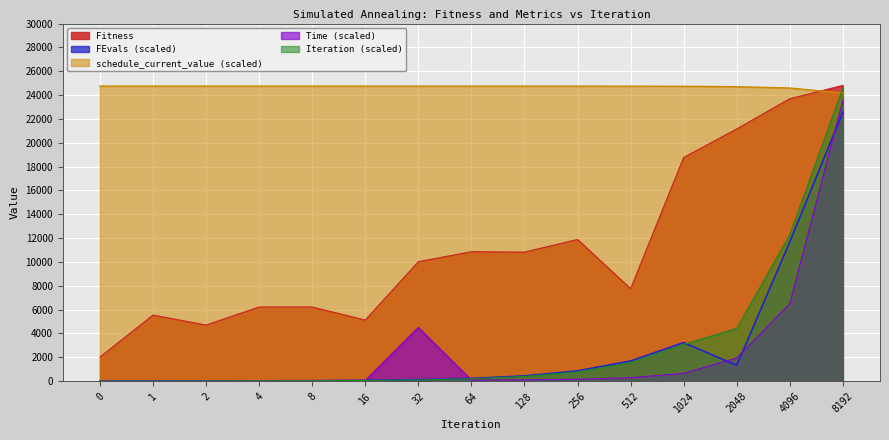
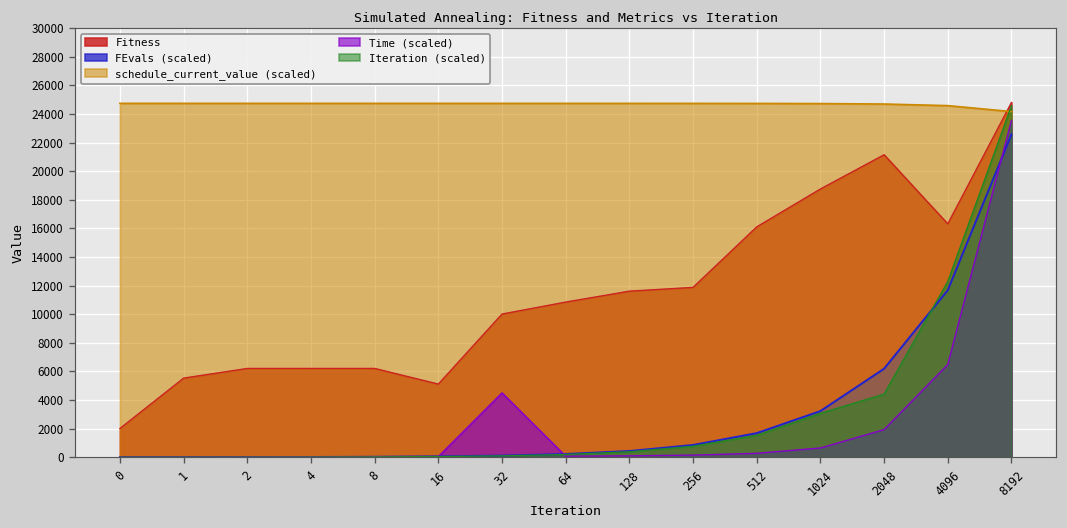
  {
    "Fitness": {
      "0": 2000,
      "1": 5500,
-     "2": 4700,
+     "2": 6200,
      "4": 6200,
      "8": 6200,
      "16": 5100,
      "32": 10000,
      "64": 10900,
-     "128": 10800,
+     "128": 11600,
      "256": 11900,
-     "512": 7700,
+     "512": 16100,
      "1024": 18800,
      "2048": 21200,
-     "4096": 23700,
+     "4096": 16300,
      "8192": 24800
    },
    "FEvals (scaled)": {
-     "2048": 1300,
+     "2048": 6200,
      "4096": 11700,
      "8192": 22600
    },
    "schedule_current_value (scaled)": {
      "0": 24700,
      "1": 24700,
      "2": 24700,
      "4": 24700,
      "8": 24700,
      "16": 24700,
      "32": 24700,
      "64": 24700,
      "128": 24700,
      "256": 24700,
      "512": 24700,
      "1024": 24700,
      "2048": 24700,
      "4096": 24600,
      "8192": 24200
    },
    "Time (scaled)": {
      "32": 4500,
      "128": 100,
      "256": 100,
      "512": 300,
      "1024": 600,
      "2048": 1900,
      "4096": 6500,
      "8192": 23600
    },
    "Iteration (scaled)": {
      "2048": 4400,
      "4096": 12300,
      "8192": 24600
    }
  }
